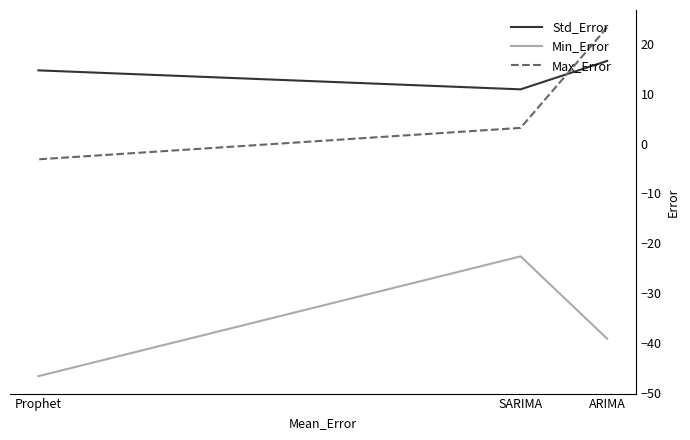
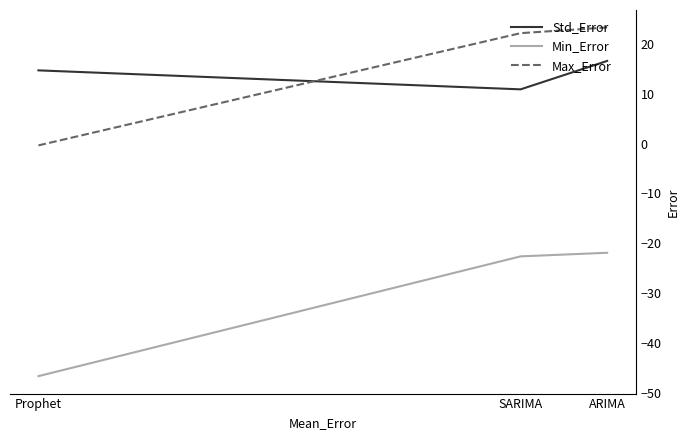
  {
    "Std_Error": {
      "Prophet": 15,
      "SARIMA": 11,
      "ARIMA": 17
    },
    "Min_Error": {
      "Prophet": -47,
      "SARIMA": -23,
-     "ARIMA": -39
+     "ARIMA": -22
    },
    "Max_Error": {
-     "Prophet": -3,
-     "SARIMA": 3,
+     "Prophet": 0,
+     "SARIMA": 22,
      "ARIMA": 23
    }
  }
